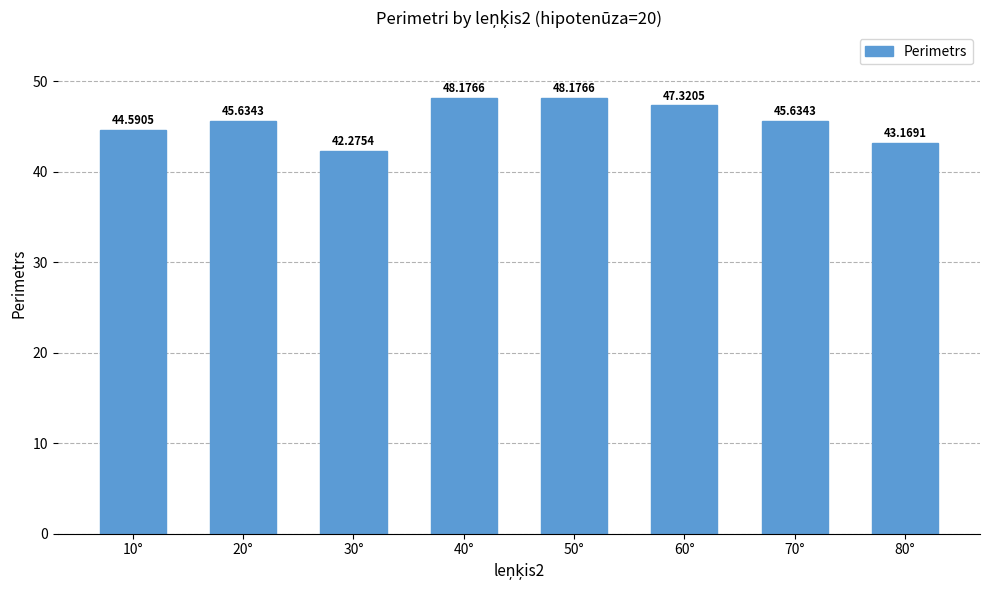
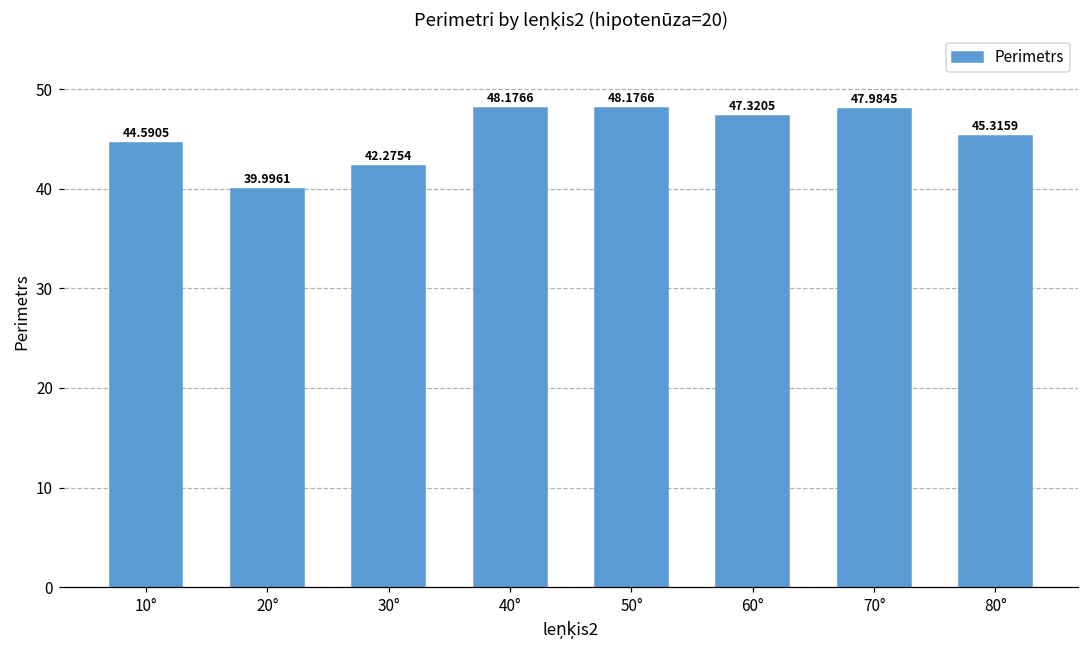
  {
    "10°": 44.5905,
-   "20°": 45.6343,
+   "20°": 39.9961,
    "30°": 42.2754,
    "40°": 48.1766,
    "50°": 48.1766,
    "60°": 47.3205,
-   "70°": 45.6343,
-   "80°": 43.1691
+   "70°": 47.9845,
+   "80°": 45.3159
  }
